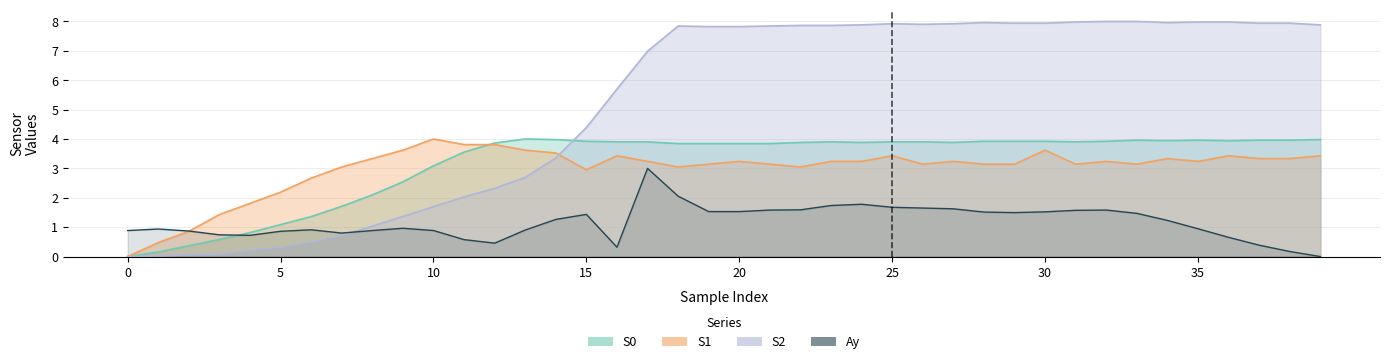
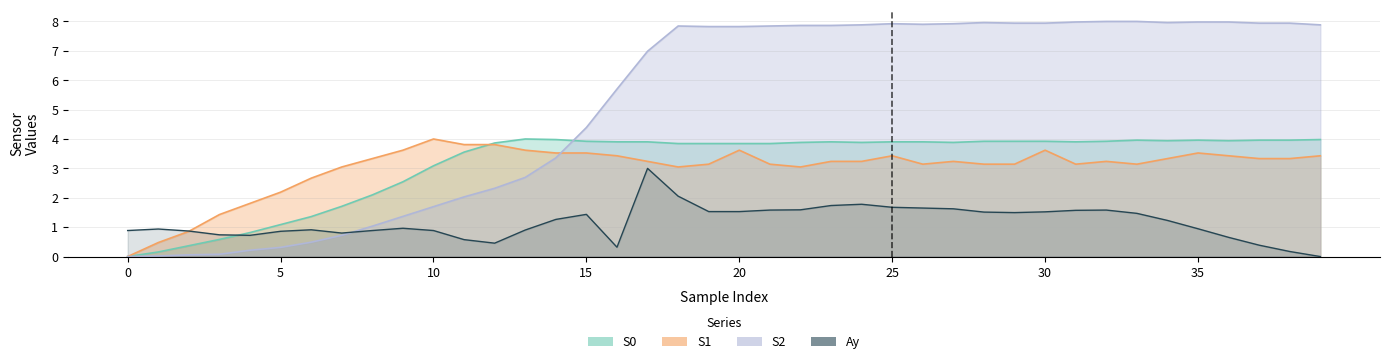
  {
    "S1": {
      "5": 2.2,
      "10": 4.0,
-     "15": 3.0,
-     "20": 3.2,
+     "15": 3.5,
+     "20": 3.6,
      "25": 3.4,
      "30": 3.6,
-     "35": 3.2
+     "35": 3.5
    }
  }
